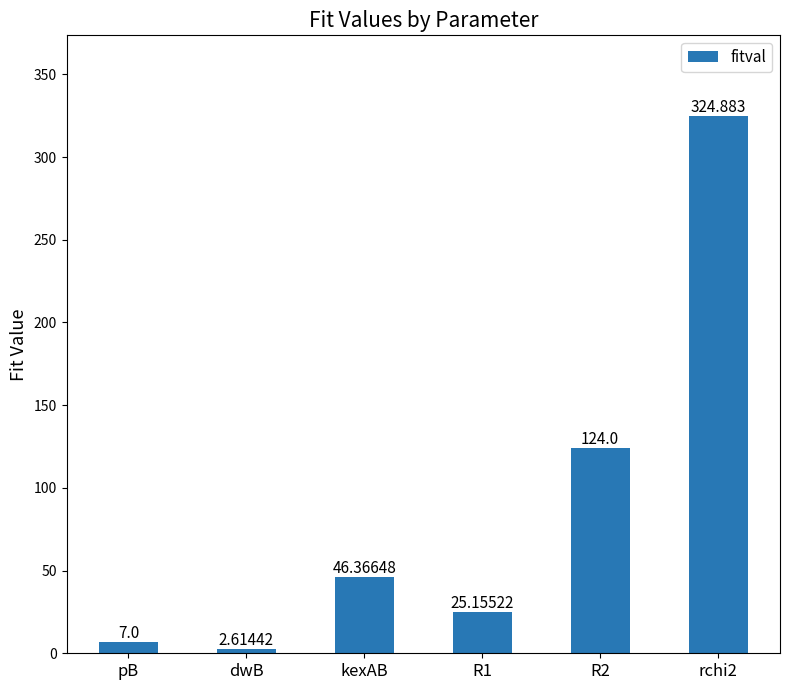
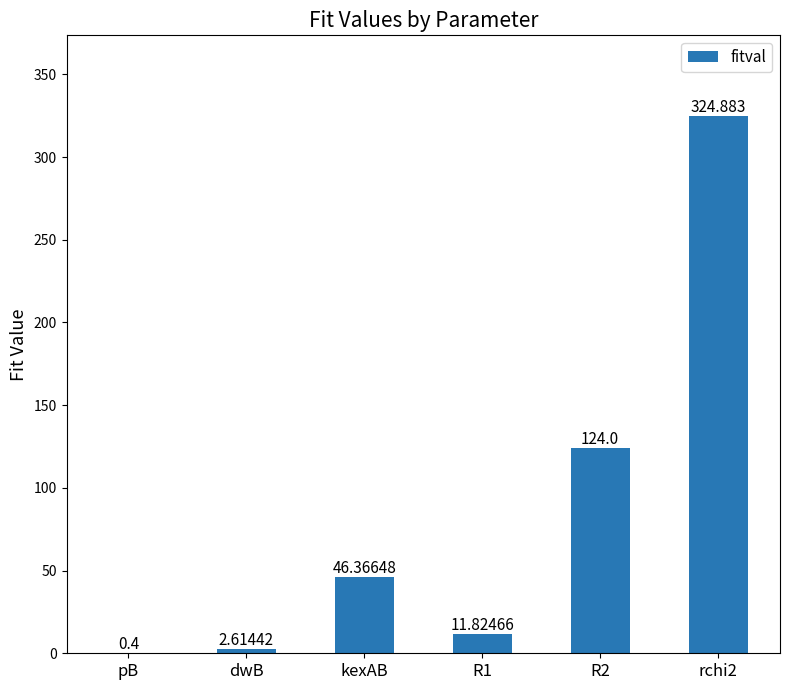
  {
-   "pB": 7.0,
+   "pB": 0.4,
    "dwB": 2.61442,
    "kexAB": 46.36648,
-   "R1": 25.15522,
+   "R1": 11.82466,
    "R2": 124.0,
    "rchi2": 324.883
  }
